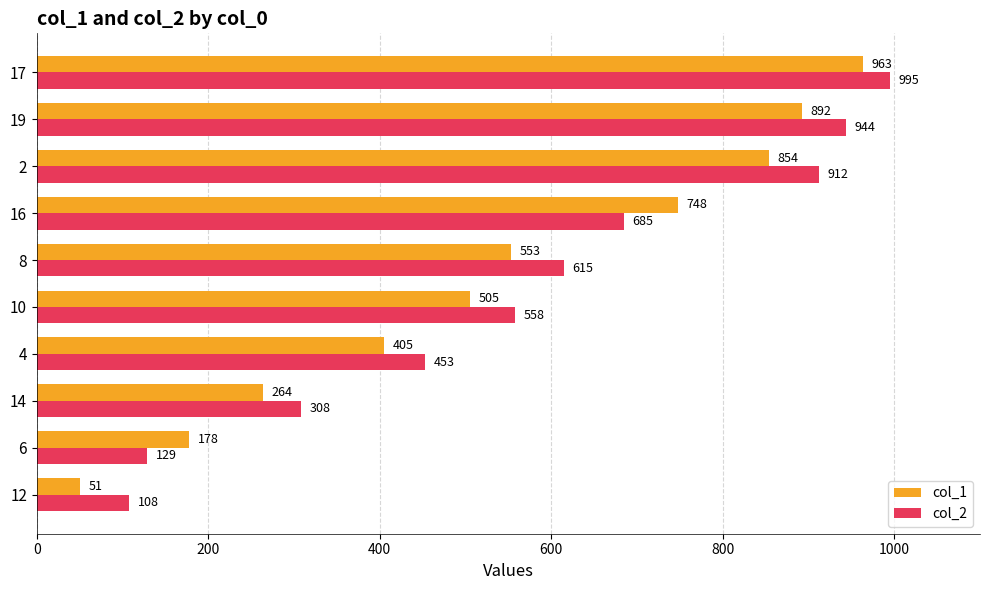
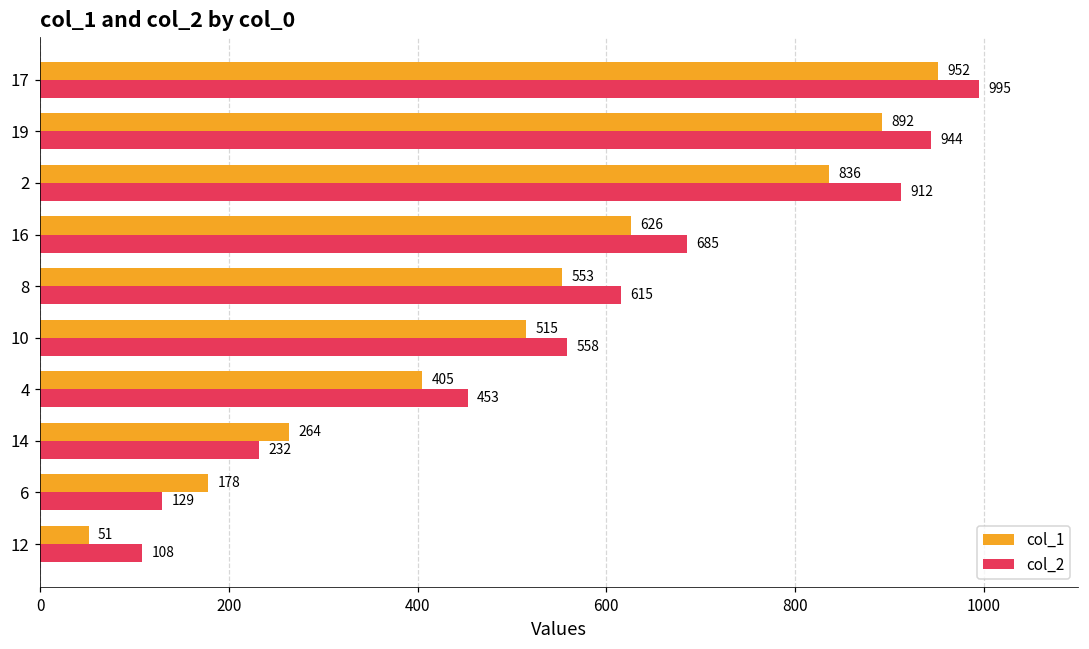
  {
    "col_1": {
-     "17": 963,
+     "17": 952,
      "19": 892,
-     "2": 854,
-     "16": 748,
+     "2": 836,
+     "16": 626,
      "8": 553,
-     "10": 505,
+     "10": 515,
      "4": 405,
      "14": 264,
      "6": 178,
      "12": 51
    },
    "col_2": {
      "17": 995,
      "19": 944,
      "2": 912,
      "16": 685,
      "8": 615,
      "10": 558,
      "4": 453,
-     "14": 308,
+     "14": 232,
      "6": 129,
      "12": 108
    }
  }
